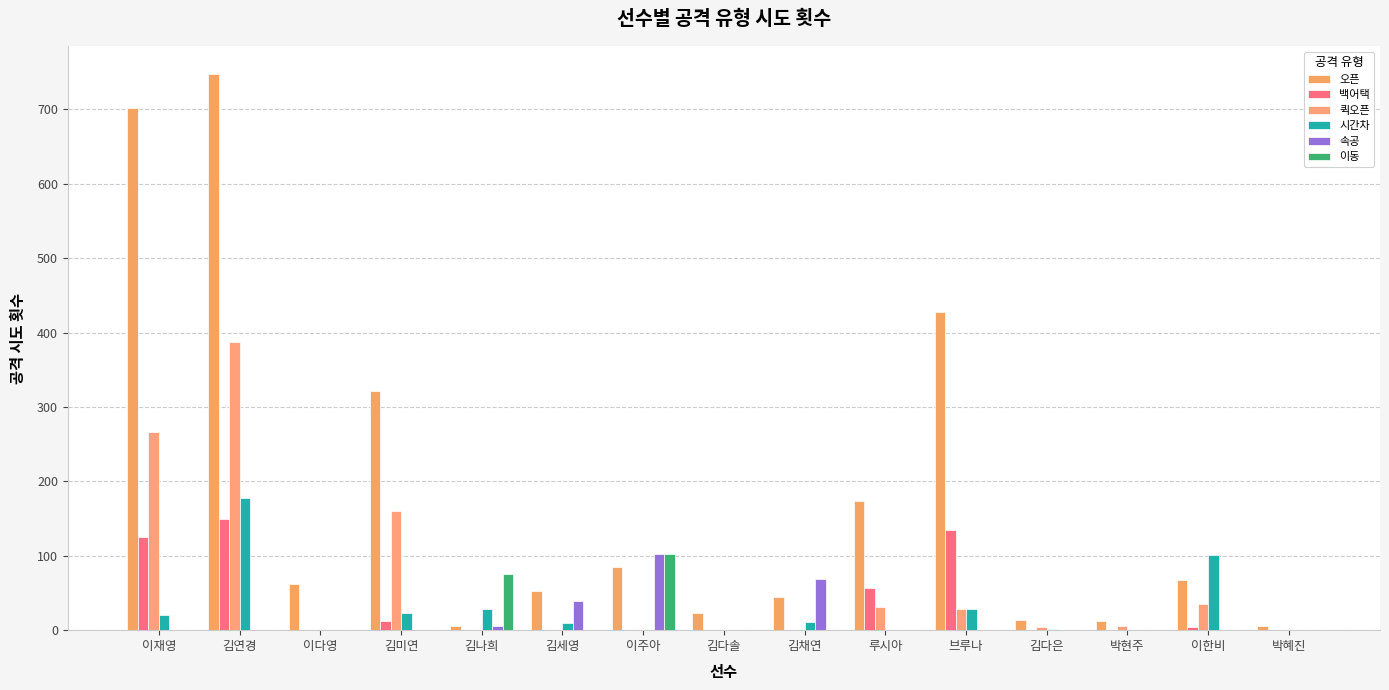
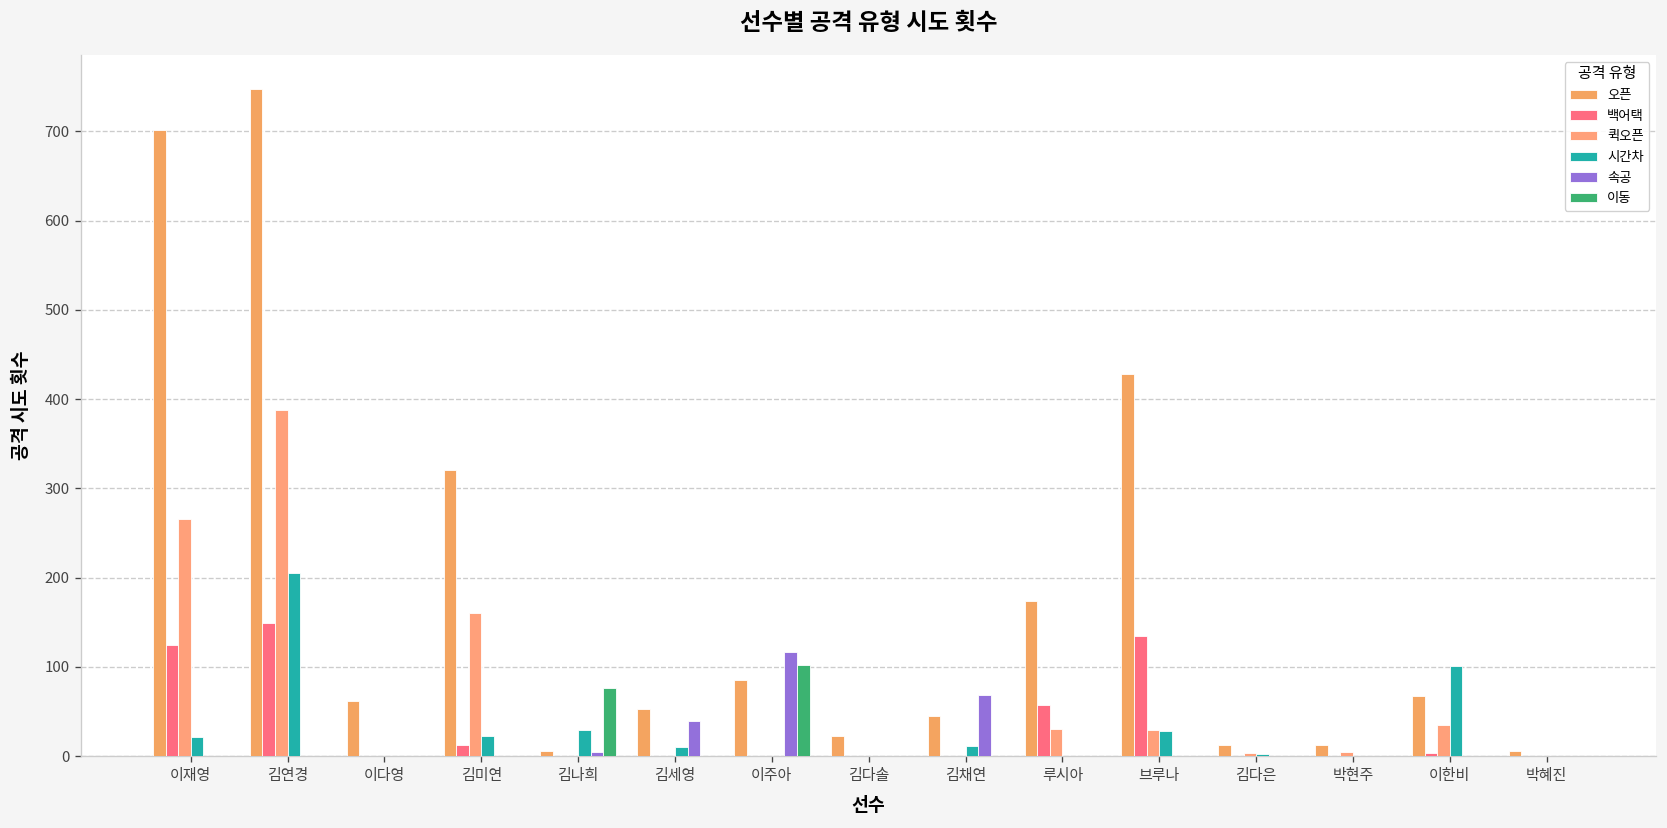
  {
    "시간차": {
      "이재영": 20,
-     "김연경": 180,
+     "김연경": 210,
      "이다영": 0,
      "김미연": 20,
      "김나희": 30,
      "김세영": 10,
      "이주아": 0,
      "김다솔": 0,
      "김채연": 10,
      "루시아": 0,
      "브루나": 30,
      "박현주": 0,
      "이한비": 100,
      "박혜진": 0
    },
    "속공": {
      "이재영": 0,
      "김연경": 0,
      "이다영": 0,
      "김미연": 0,
      "김나희": 10,
      "김세영": 40,
-     "이주아": 100,
+     "이주아": 120,
      "김다솔": 0,
      "김채연": 70,
      "루시아": 0,
      "브루나": 0,
      "김다은": 0,
      "박현주": 0,
      "이한비": 0,
      "박혜진": 0
    },
    "이동": {
      "이재영": 0,
      "김연경": 0,
      "이다영": 0,
      "김미연": 0,
      "김나희": 80,
      "김세영": 0,
      "이주아": 100,
      "김다솔": 0,
      "김채연": 0,
      "루시아": 0,
      "브루나": 0,
      "김다은": 0,
      "박현주": 0,
      "이한비": 0,
      "박혜진": 0
    }
  }
